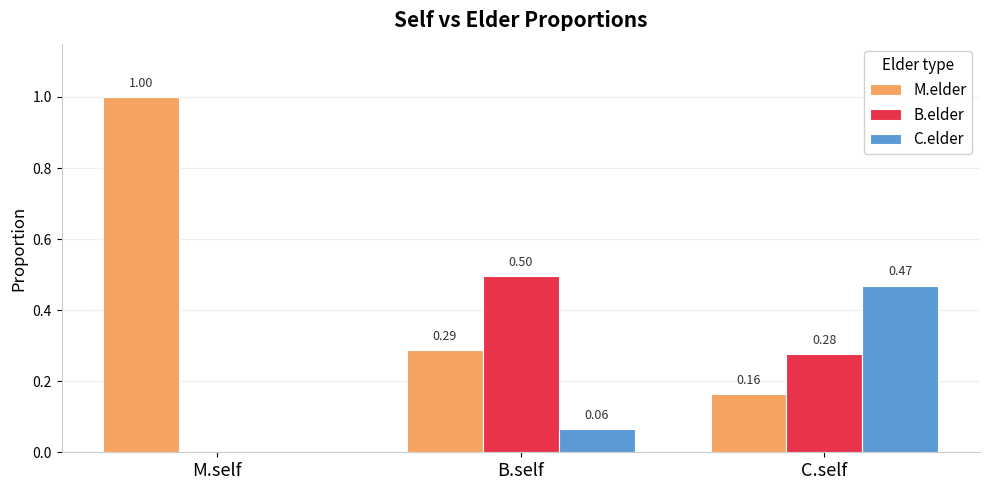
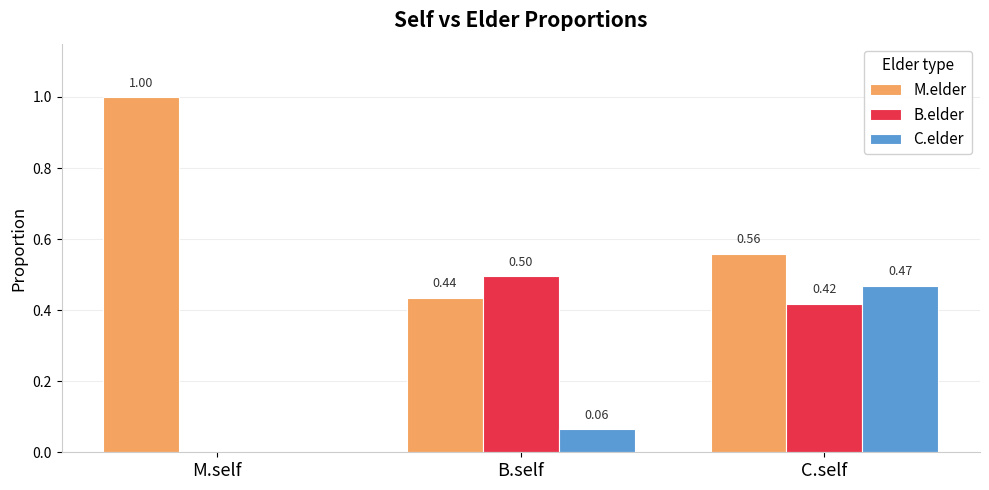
  {
    "M.elder": {
      "M.self": 1.00,
-     "B.self": 0.29,
-     "C.self": 0.16
+     "B.self": 0.44,
+     "C.self": 0.56
    },
    "B.elder": {
      "B.self": 0.50,
-     "C.self": 0.28
+     "C.self": 0.42
    },
    "C.elder": {
      "B.self": 0.06,
      "C.self": 0.47
    }
  }
